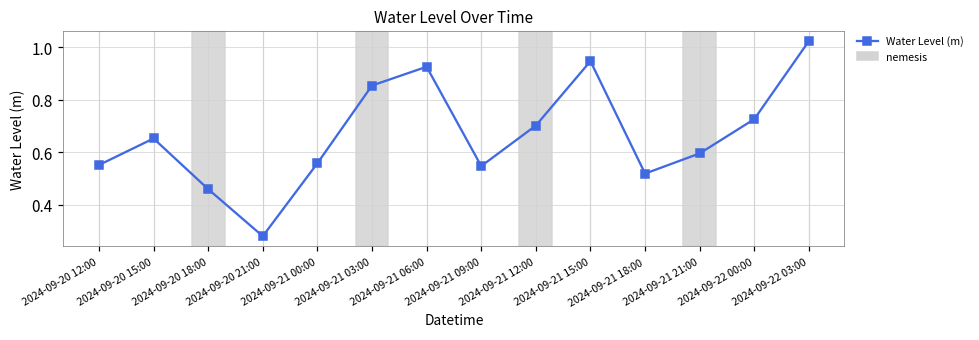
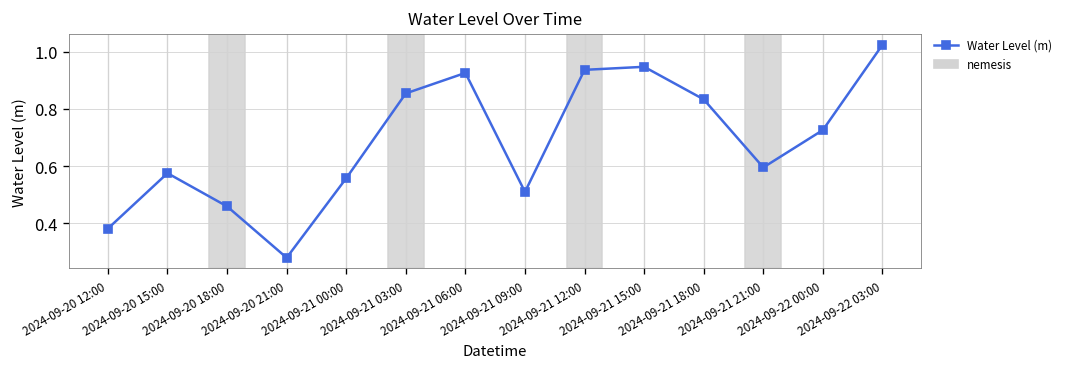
  {
-   "2024-09-20 12:00": 0.55,
-   "2024-09-20 15:00": 0.65,
+   "2024-09-20 12:00": 0.38,
+   "2024-09-20 15:00": 0.58,
    "2024-09-20 18:00": 0.46,
    "2024-09-20 21:00": 0.28,
    "2024-09-21 00:00": 0.56,
    "2024-09-21 03:00": 0.85,
    "2024-09-21 06:00": 0.93,
-   "2024-09-21 09:00": 0.55,
-   "2024-09-21 12:00": 0.70,
+   "2024-09-21 09:00": 0.51,
+   "2024-09-21 12:00": 0.94,
    "2024-09-21 15:00": 0.95,
-   "2024-09-21 18:00": 0.52,
+   "2024-09-21 18:00": 0.83,
    "2024-09-21 21:00": 0.60,
    "2024-09-22 00:00": 0.73,
    "2024-09-22 03:00": 1.02
  }
